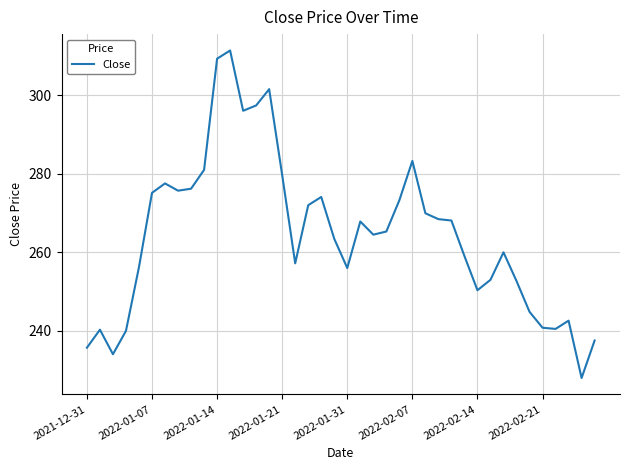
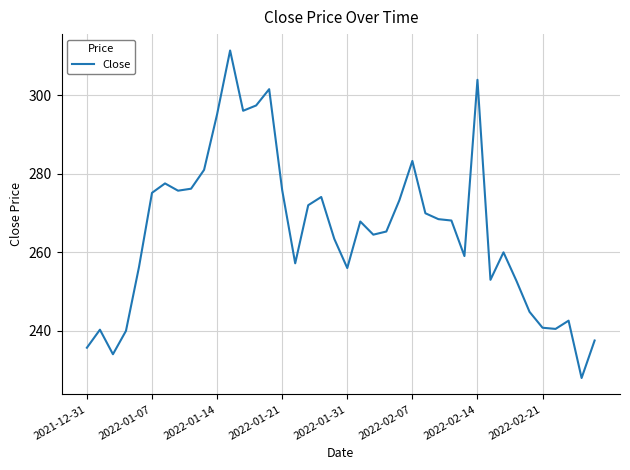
  {
    "2021-12-31": 236,
    "2022-01-07": 275,
-   "2022-01-14": 309,
-   "2022-01-21": 280,
+   "2022-01-14": 295,
+   "2022-01-21": 276,
    "2022-01-31": 256,
    "2022-02-07": 283,
-   "2022-02-14": 250,
+   "2022-02-14": 304,
    "2022-02-21": 241
  }
